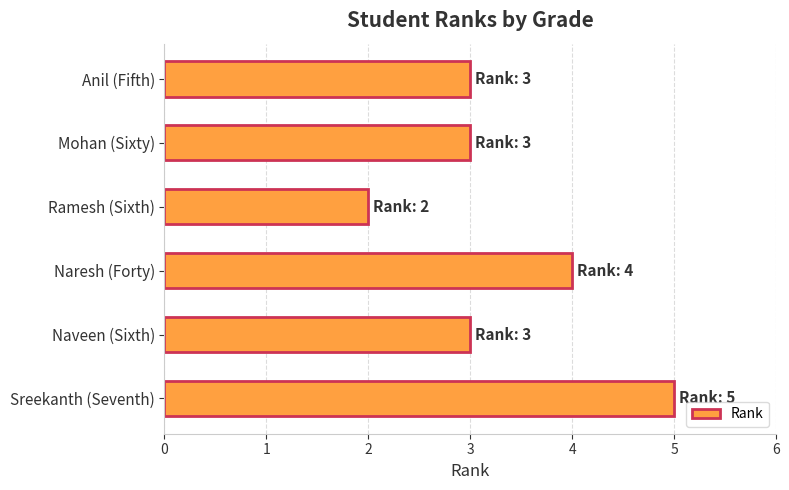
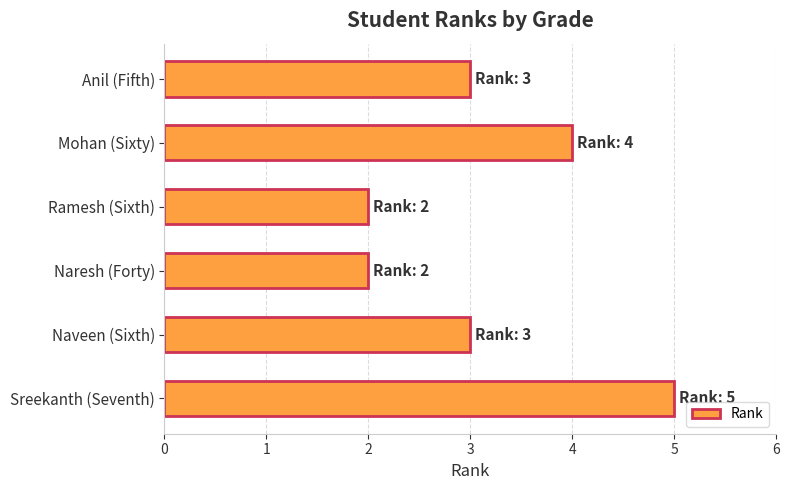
  {
    "Anil (Fifth)": 3,
-   "Mohan (Sixty)": 3,
+   "Mohan (Sixty)": 4,
    "Ramesh (Sixth)": 2,
-   "Naresh (Forty)": 4,
+   "Naresh (Forty)": 2,
    "Naveen (Sixth)": 3
  }
